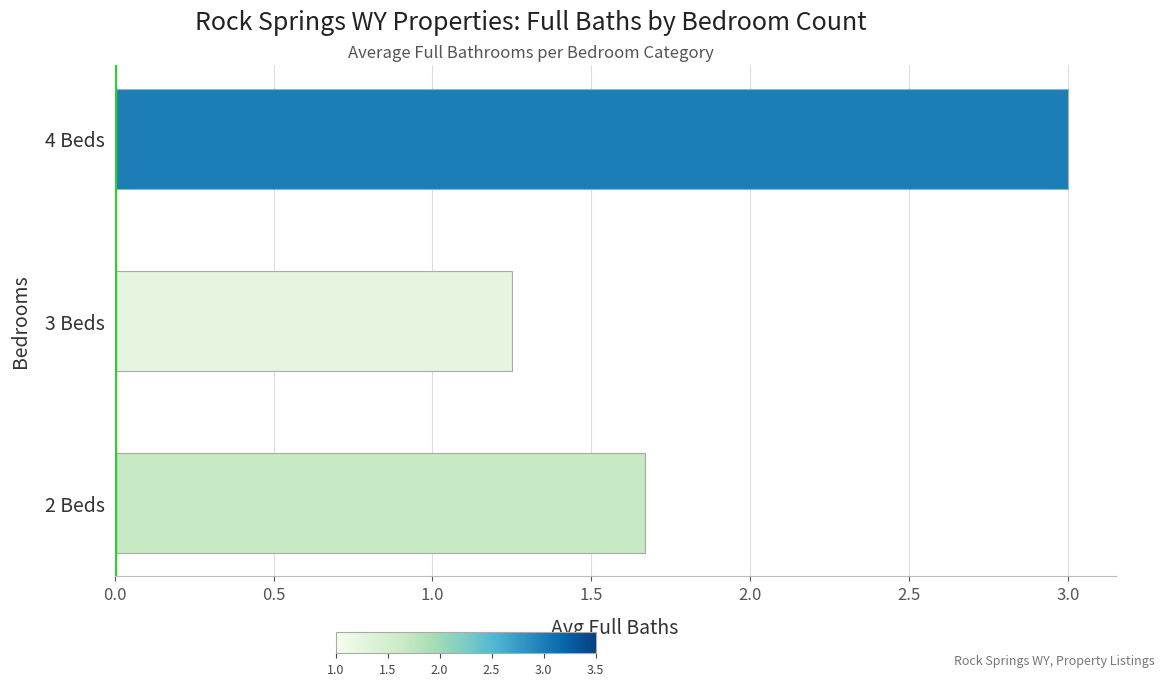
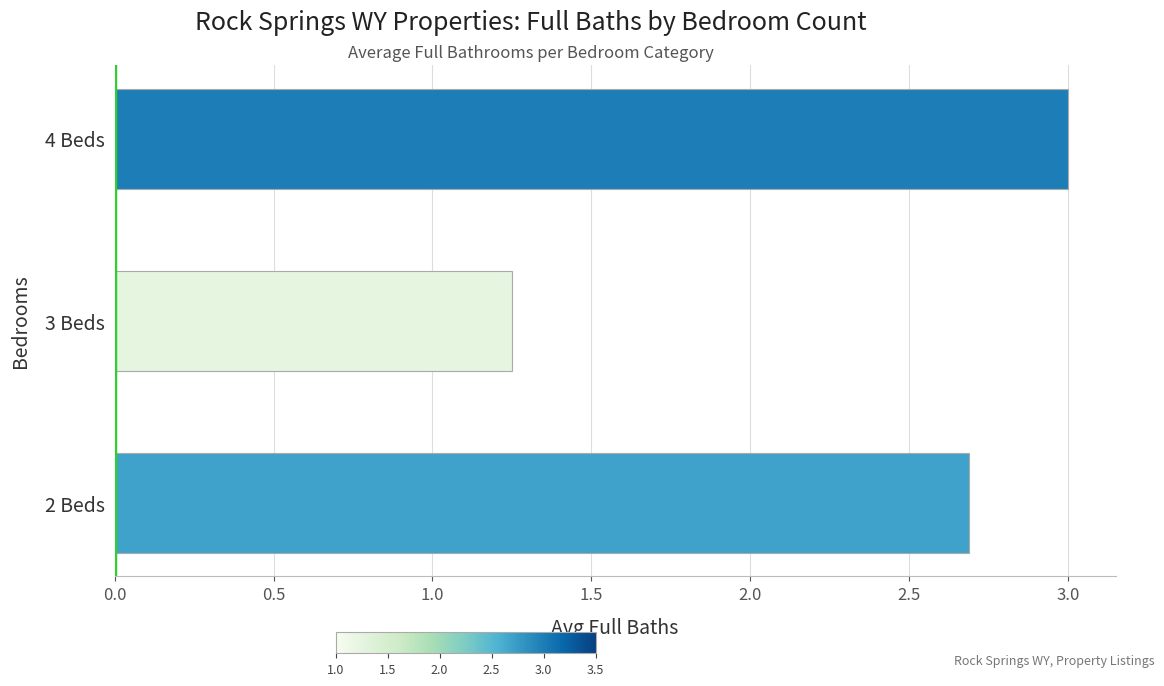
  {
    "4 Beds": 3.00,
    "3 Beds": 1.25,
-   "2 Beds": 1.67
+   "2 Beds": 2.69
  }
